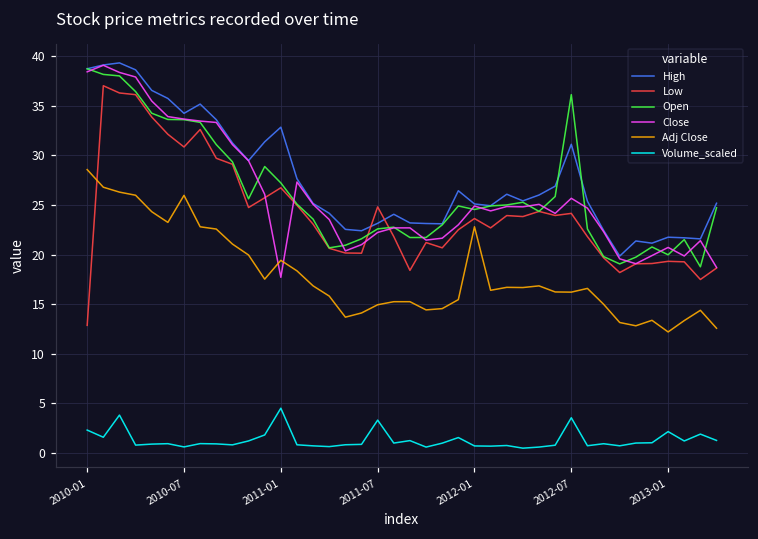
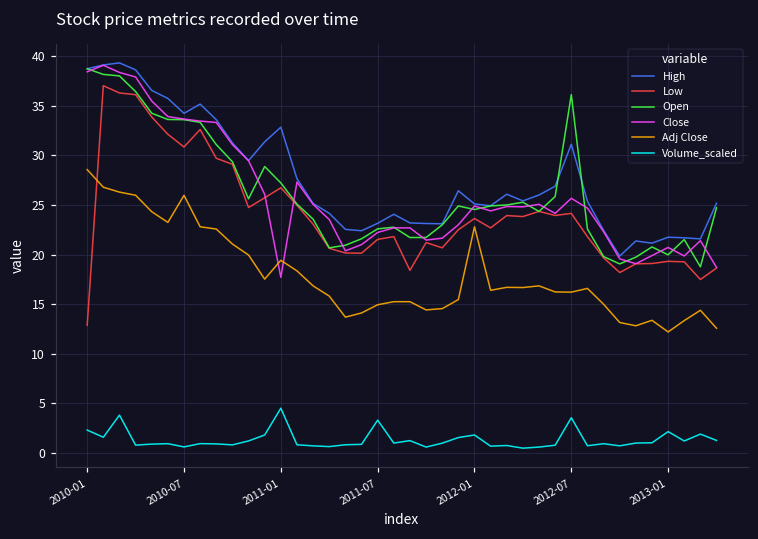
  {
    "High": {
      "2010-07": 34,
      "2011-01": 33,
      "2011-07": 23,
      "2012-07": 31,
      "2013-01": 22
    },
    "Low": {
      "2010-01": 13,
      "2010-07": 31,
      "2011-01": 27,
-     "2011-07": 25,
+     "2011-07": 22,
      "2012-01": 24,
      "2012-07": 24,
      "2013-01": 19
    },
    "Open": {
      "2011-01": 27,
      "2011-07": 23,
      "2012-01": 25,
      "2012-07": 36,
      "2013-01": 20
    },
    "Close": {
      "2010-01": 38,
      "2011-01": 18,
      "2011-07": 22,
      "2012-07": 26,
      "2013-01": 21
    },
    "Adj Close": {
      "2010-01": 29,
      "2010-07": 26,
      "2011-01": 19,
      "2011-07": 15,
      "2012-01": 23,
      "2012-07": 16,
      "2013-01": 12
    },
    "Volume_scaled": {
      "2010-01": 2,
      "2010-07": 1,
      "2011-01": 5,
      "2011-07": 3,
-     "2012-01": 1,
+     "2012-01": 2,
      "2012-07": 4,
      "2013-01": 2
    }
  }
